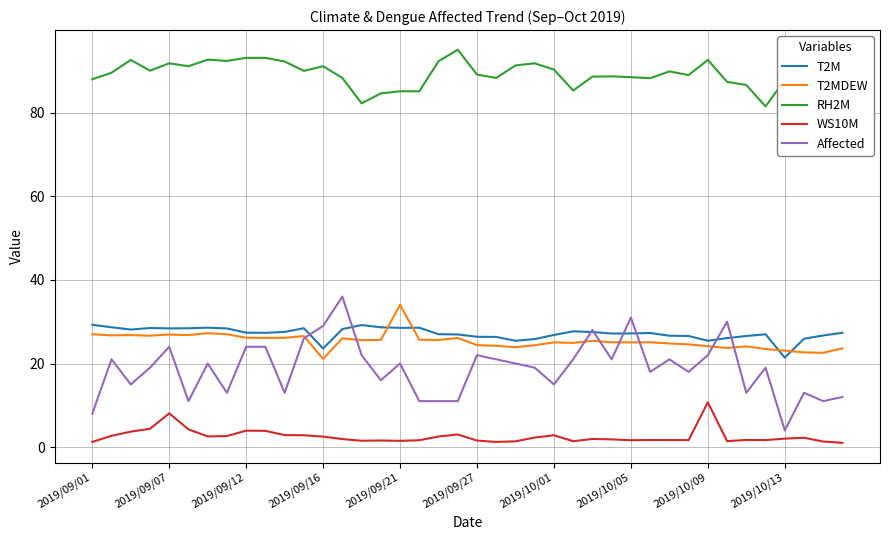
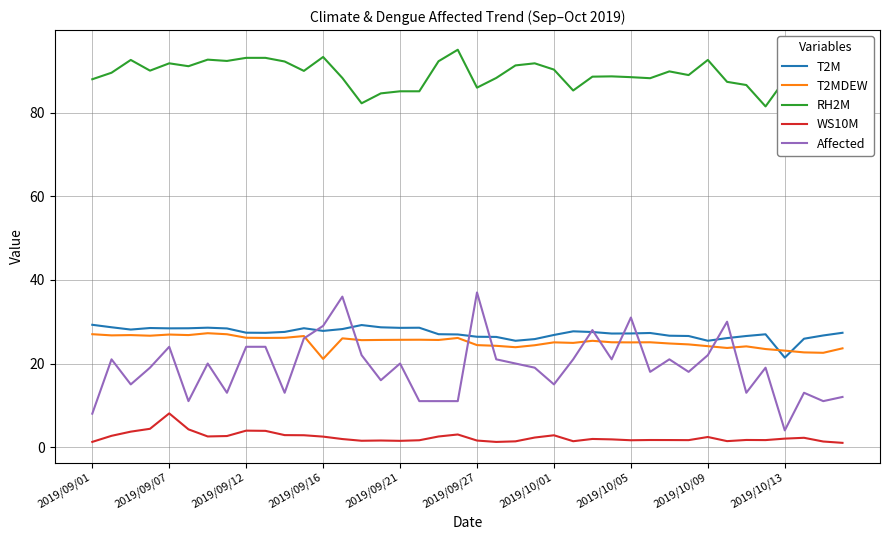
  {
    "T2M": {
      "2019/09/01": 29,
      "2019/09/07": 28,
      "2019/09/12": 27,
-     "2019/09/16": 24,
+     "2019/09/16": 28,
      "2019/09/21": 29,
      "2019/09/27": 26,
      "2019/10/01": 27,
      "2019/10/05": 27,
      "2019/10/09": 25,
      "2019/10/13": 21
    },
    "T2MDEW": {
      "2019/09/01": 27,
      "2019/09/07": 27,
      "2019/09/12": 26,
      "2019/09/16": 21,
-     "2019/09/21": 34,
+     "2019/09/21": 26,
      "2019/09/27": 24,
      "2019/10/01": 25,
      "2019/10/05": 25,
      "2019/10/09": 24,
      "2019/10/13": 23
    },
    "RH2M": {
      "2019/09/01": 88,
      "2019/09/07": 92,
      "2019/09/12": 93,
-     "2019/09/16": 91,
+     "2019/09/16": 93,
      "2019/09/21": 85,
-     "2019/09/27": 89,
+     "2019/09/27": 86,
      "2019/10/01": 90,
      "2019/10/05": 89,
      "2019/10/09": 93
    },
    "WS10M": {
      "2019/09/01": 1,
      "2019/09/07": 8,
      "2019/09/12": 4,
      "2019/09/16": 3,
      "2019/09/21": 2,
      "2019/09/27": 2,
      "2019/10/01": 3,
      "2019/10/05": 2,
-     "2019/10/09": 11,
+     "2019/10/09": 2,
      "2019/10/13": 2
    },
    "Affected": {
      "2019/09/01": 8,
      "2019/09/07": 24,
      "2019/09/12": 24,
      "2019/09/16": 29,
      "2019/09/21": 20,
-     "2019/09/27": 22,
+     "2019/09/27": 37,
      "2019/10/01": 15,
      "2019/10/05": 31,
      "2019/10/09": 22,
      "2019/10/13": 4
    }
  }
